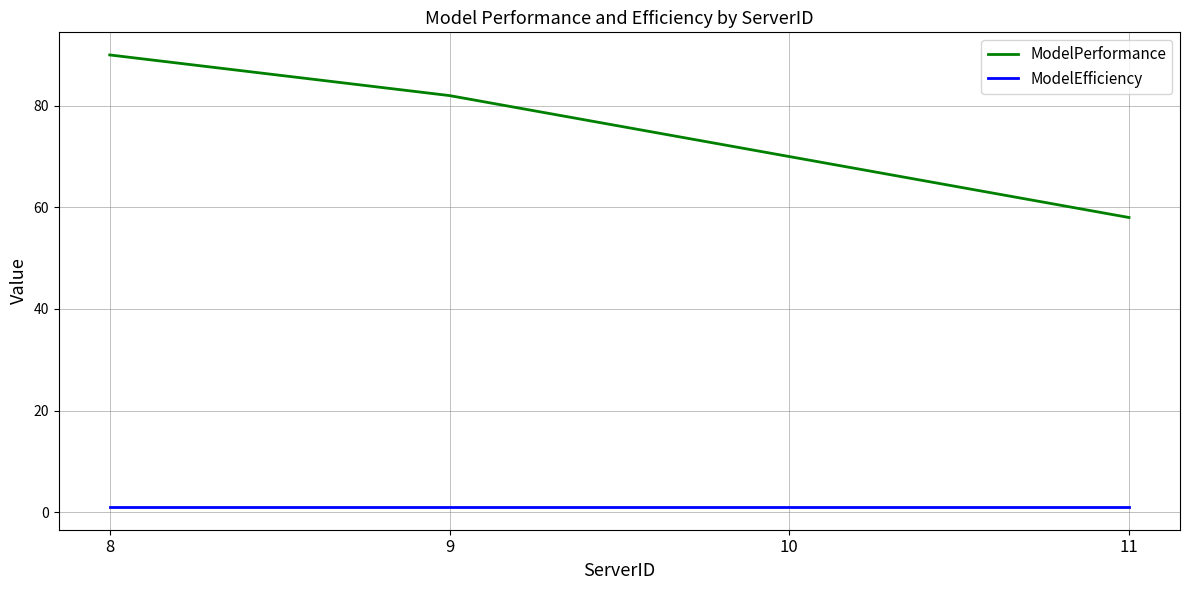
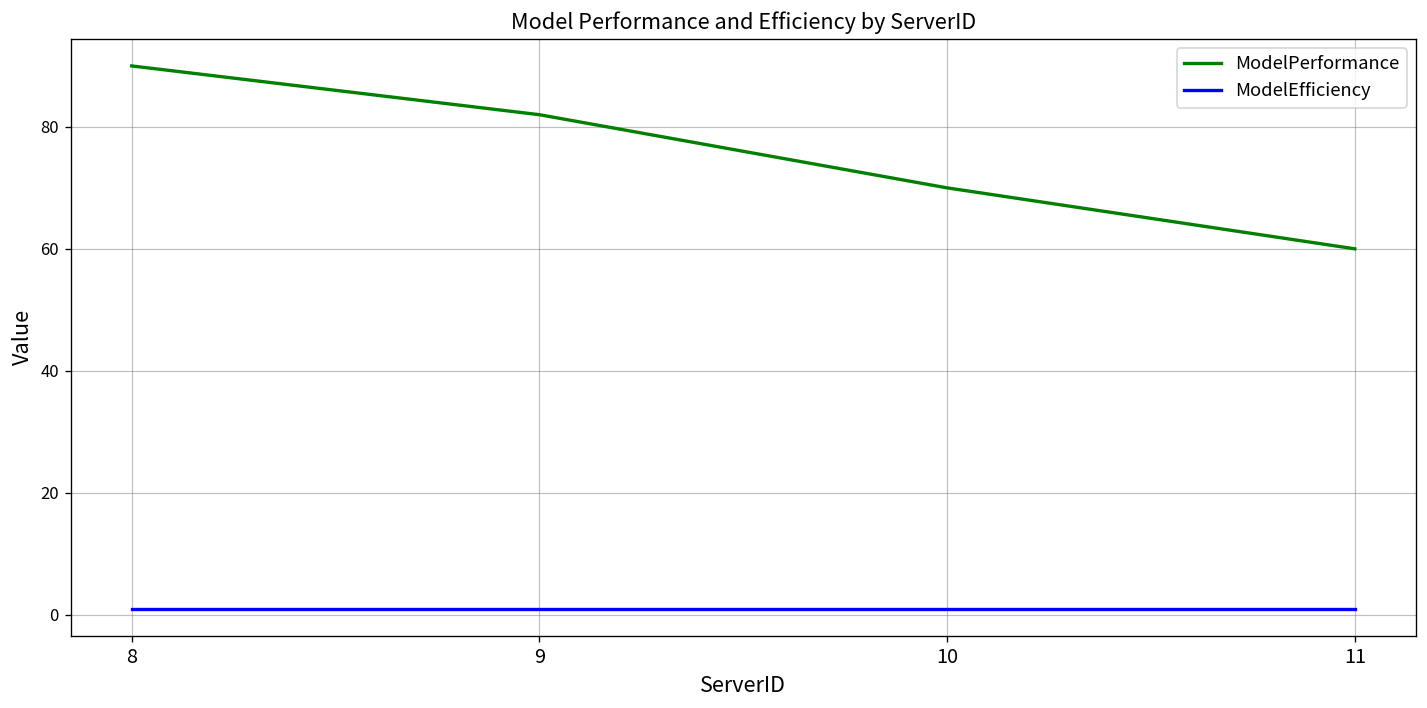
  {
    "ModelPerformance": {
      "8": 90,
      "9": 82,
      "10": 70,
-     "11": 58
+     "11": 60
    },
    "ModelEfficiency": {
      "8": 1,
      "9": 1,
      "10": 1,
      "11": 1
    }
  }
